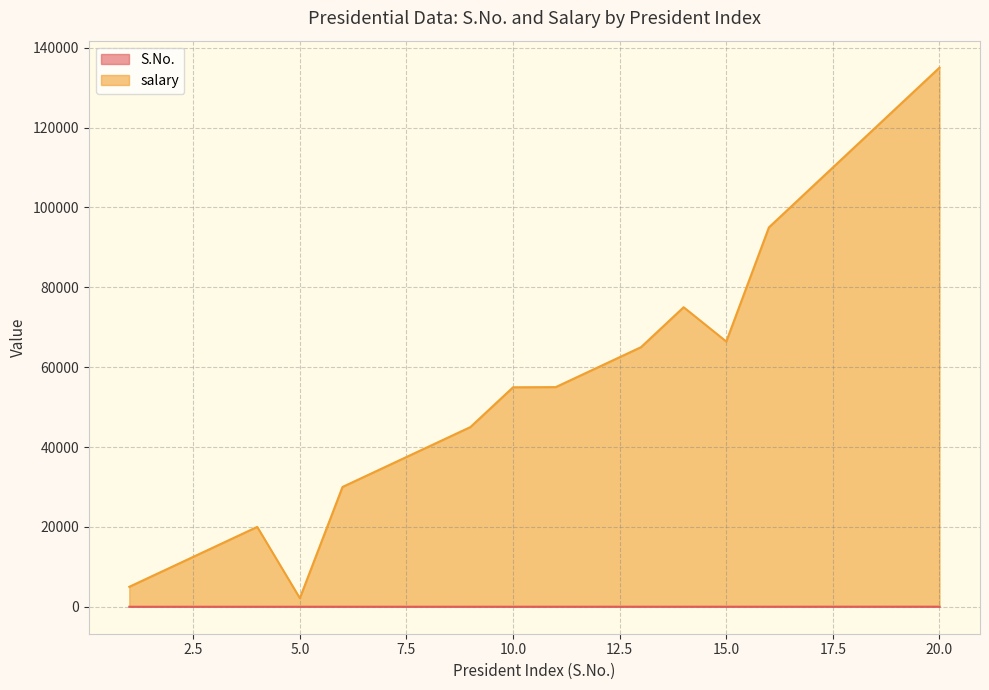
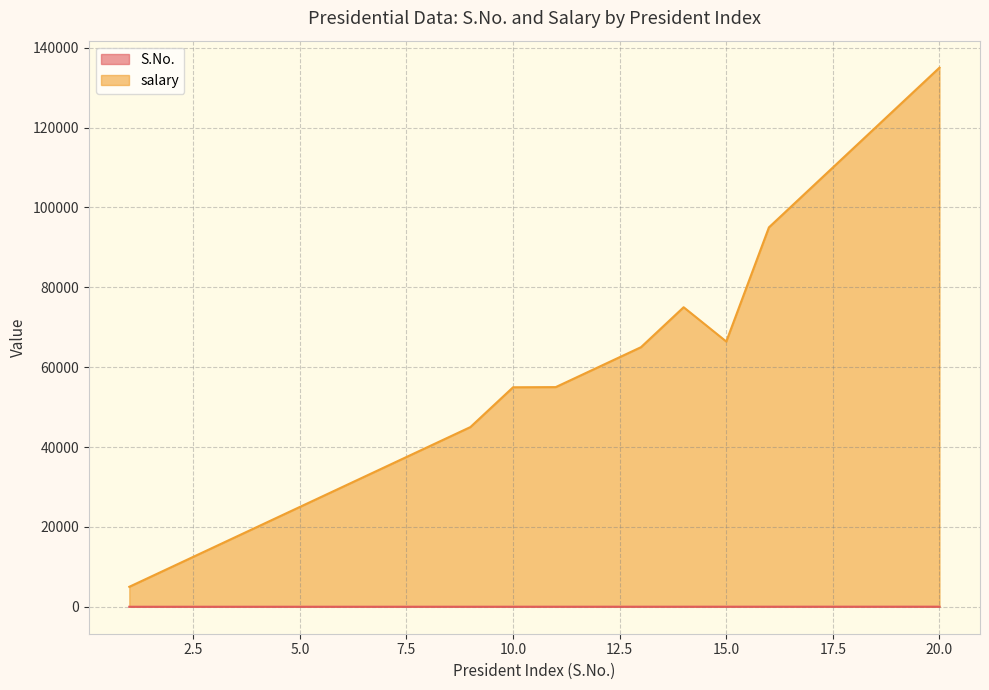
  {
    "S.No.": {
      "5.0": 0,
      "10.0": 0,
      "15.0": 0,
      "20.0": 0
    },
    "salary": {
-     "5.0": 2000,
+     "5.0": 25000,
      "10.0": 55000,
      "15.0": 66000,
      "20.0": 135000
    }
  }
